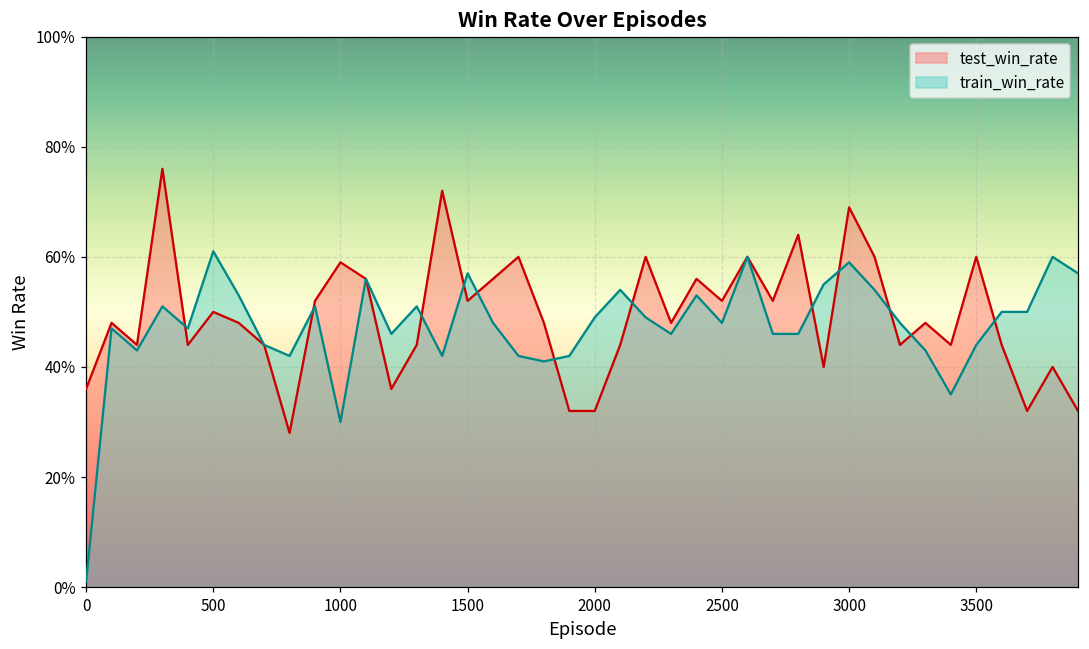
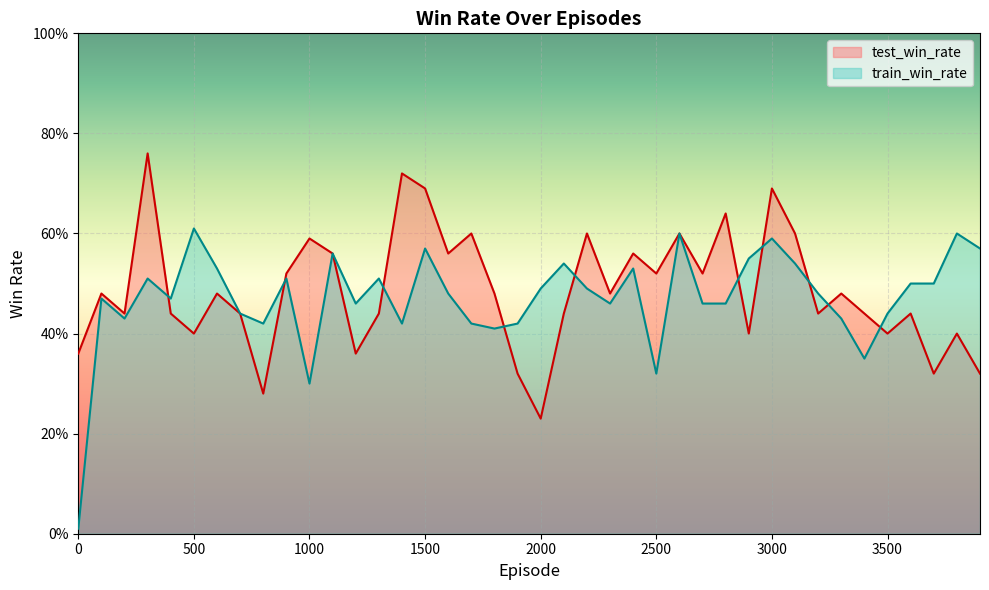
  {
    "test_win_rate": {
      "0": "36%",
-     "500": "50%",
+     "500": "40%",
      "1000": "59%",
-     "1500": "52%",
-     "2000": "32%",
+     "1500": "69%",
+     "2000": "23%",
      "2500": "52%",
      "3000": "69%",
-     "3500": "60%"
+     "3500": "40%"
    },
    "train_win_rate": {
      "0": "1%",
      "500": "61%",
      "1000": "30%",
      "1500": "57%",
      "2000": "49%",
-     "2500": "48%",
+     "2500": "32%",
      "3000": "59%",
      "3500": "44%"
    }
  }
